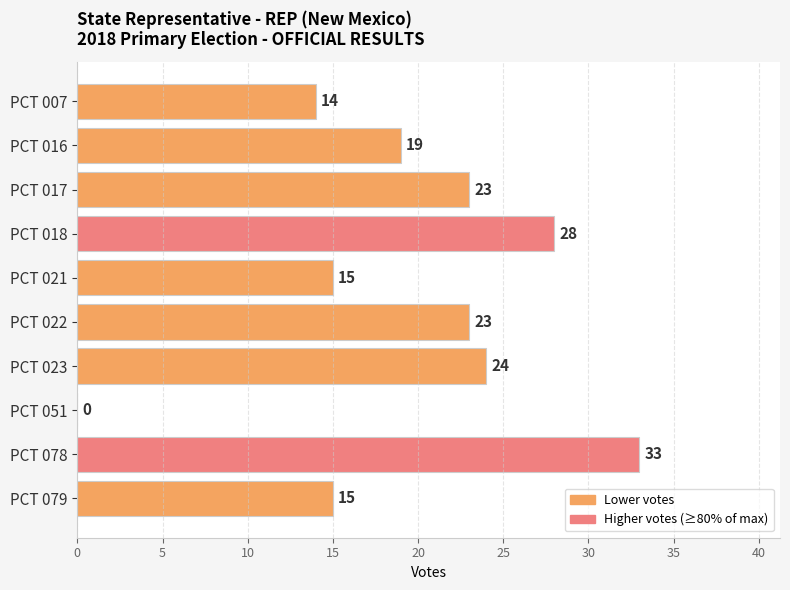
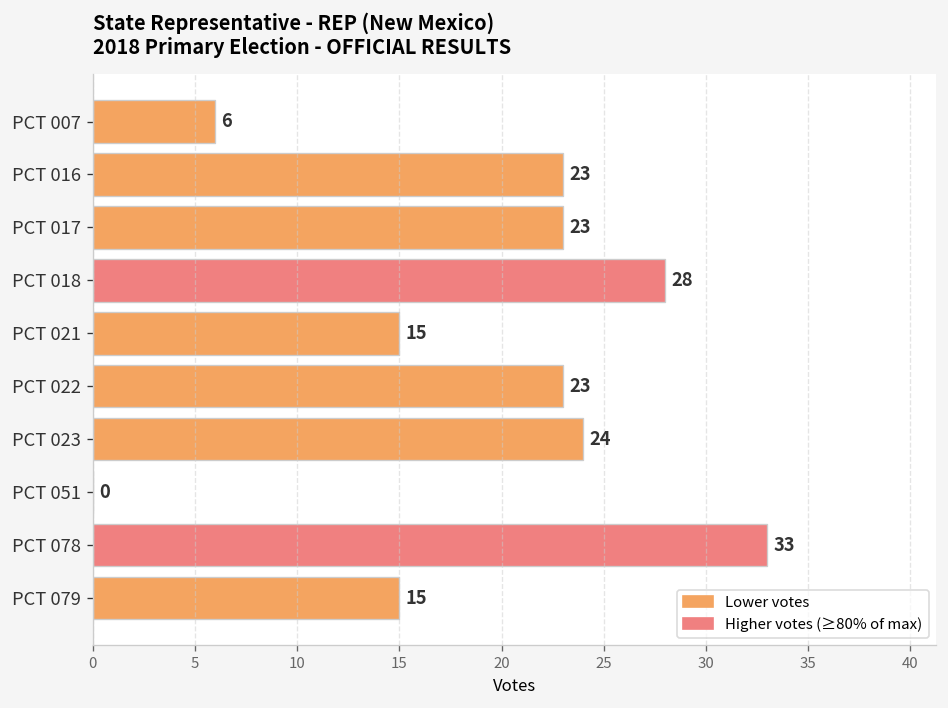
  {
-   "PCT 007": 14,
-   "PCT 016": 19,
+   "PCT 007": 6,
+   "PCT 016": 23,
    "PCT 017": 23,
    "PCT 018": 28,
    "PCT 021": 15,
    "PCT 022": 23,
    "PCT 023": 24,
    "PCT 051": 0,
    "PCT 078": 33,
    "PCT 079": 15
  }
